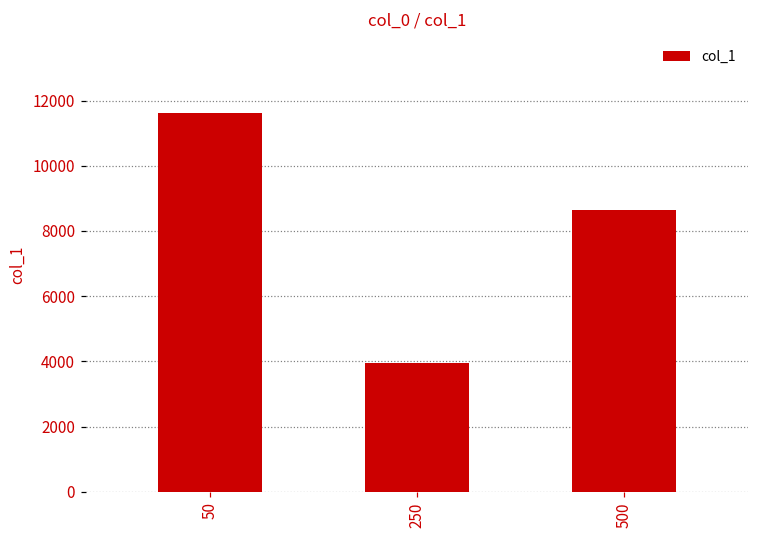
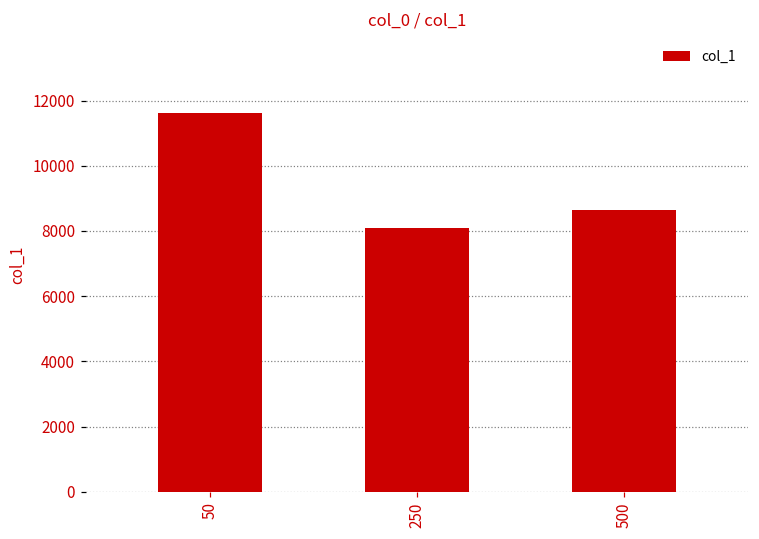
  {
    "50": 11600,
-   "250": 3900,
+   "250": 8100,
    "500": 8600
  }
